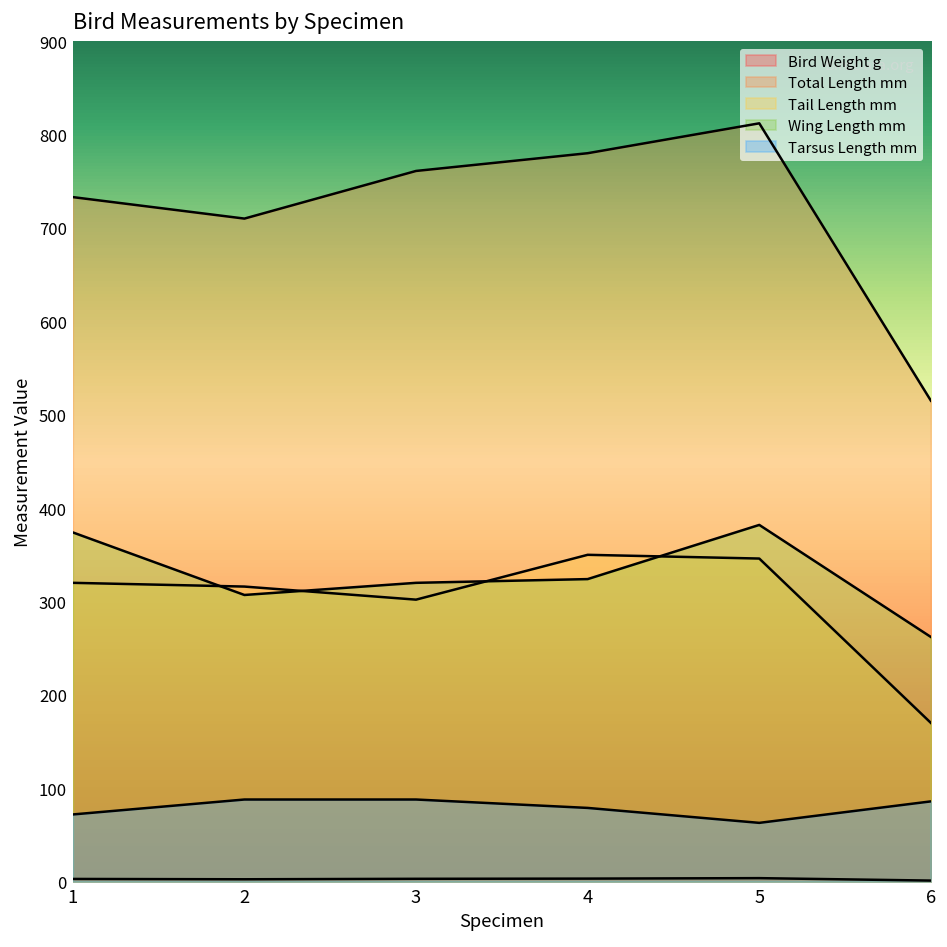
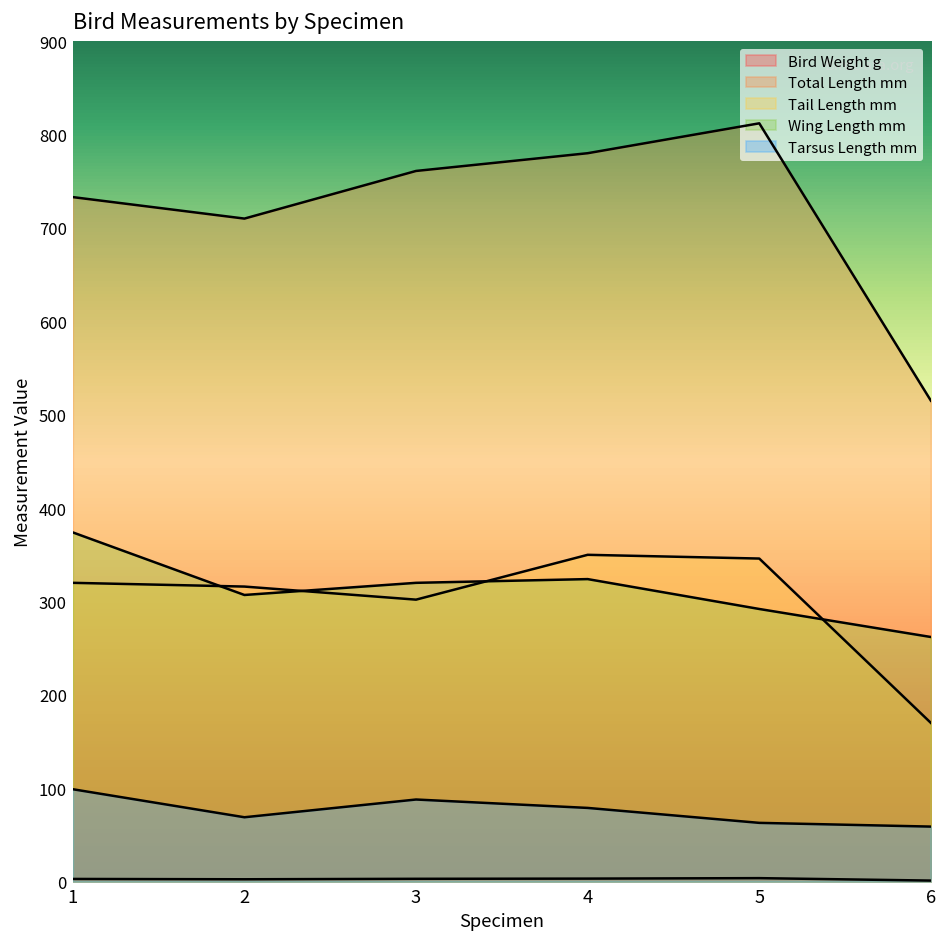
  {
    "Wing Length mm": {
      "1": 370,
      "2": 310,
      "3": 320,
      "4": 320,
-     "5": 380,
+     "5": 290,
      "6": 260
    },
    "Tarsus Length mm": {
-     "1": 70,
-     "2": 90,
+     "1": 100,
+     "2": 70,
      "3": 90,
      "4": 80,
      "5": 60,
-     "6": 90
+     "6": 60
    }
  }
